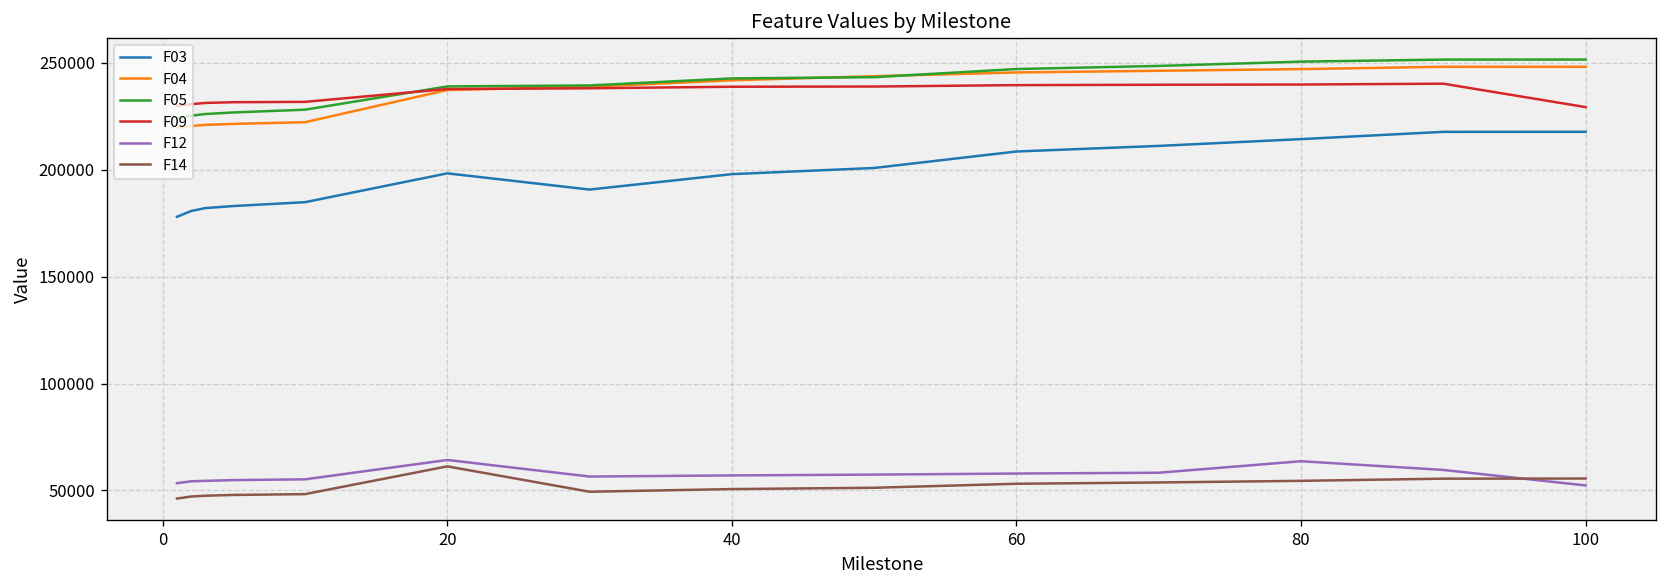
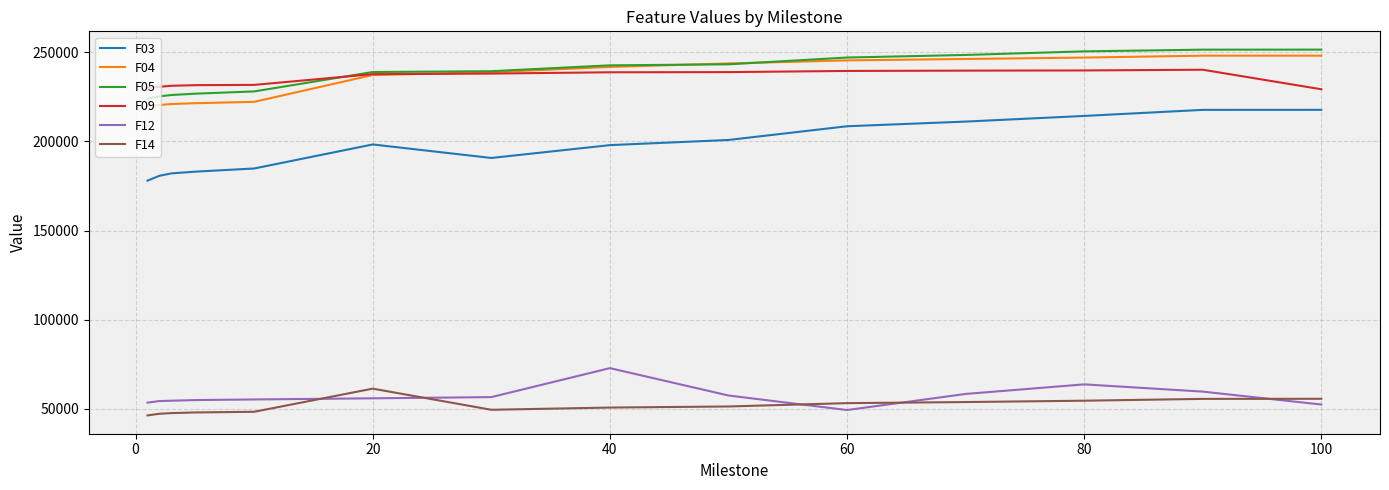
  {
    "F03": {
      "20": 198000,
      "40": 198000,
      "60": 209000,
      "80": 214000,
      "100": 218000
    },
    "F04": {
      "60": 246000,
      "80": 247000,
      "100": 248000
    },
    "F05": {
      "60": 247000,
      "80": 251000,
      "100": 252000
    },
    "F09": {
      "40": 239000,
      "60": 240000,
      "80": 240000,
      "100": 229000
    },
    "F12": {
-     "20": 64000,
-     "40": 57000,
-     "60": 58000,
+     "20": 56000,
+     "40": 73000,
+     "60": 49000,
      "80": 64000,
      "100": 52000
    },
    "F14": {
      "20": 61000,
      "40": 51000,
      "60": 53000,
      "80": 54000,
      "100": 56000
    }
  }
